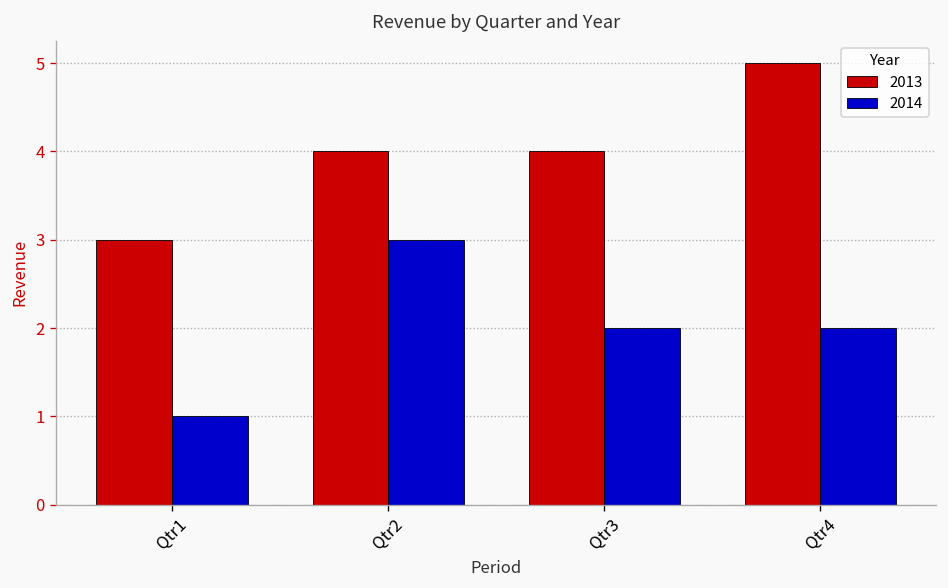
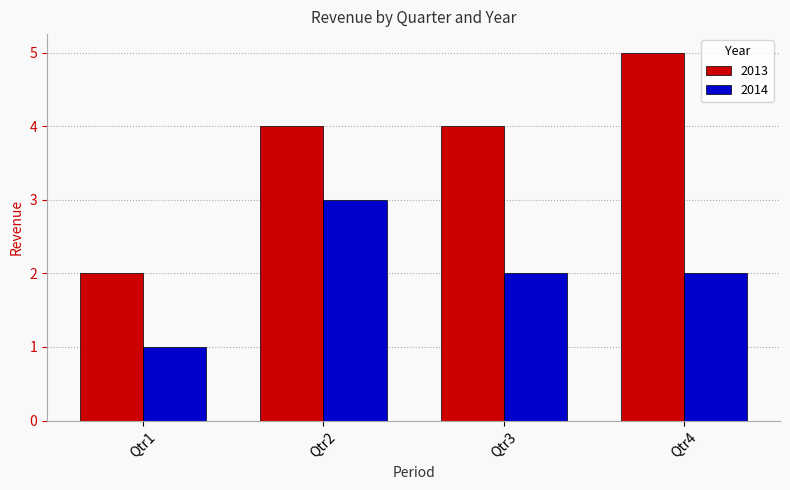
  {
    "2013": {
-     "Qtr1": 3,
+     "Qtr1": 2,
      "Qtr2": 4,
      "Qtr3": 4,
      "Qtr4": 5
    },
    "2014": {
      "Qtr1": 1,
      "Qtr2": 3,
      "Qtr3": 2,
      "Qtr4": 2
    }
  }
